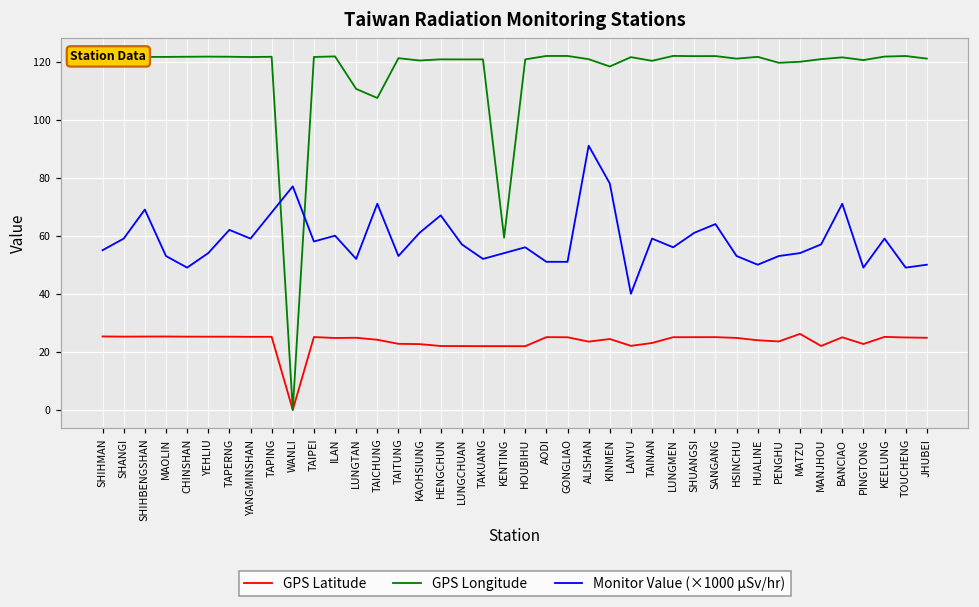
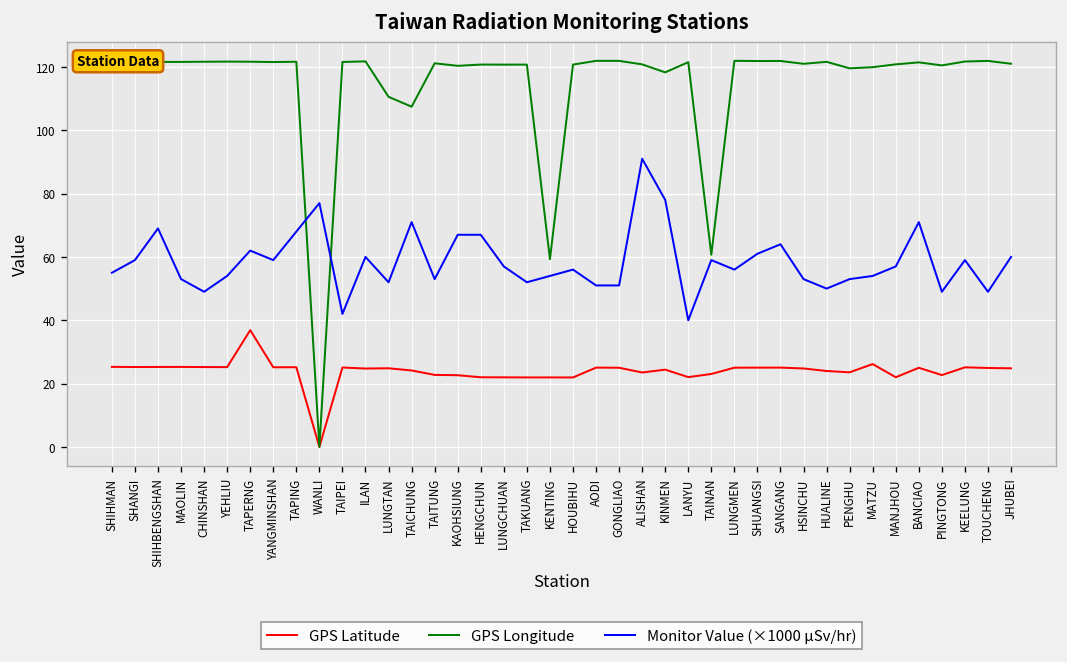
  {
    "GPS Latitude": {
      "SHIHMAN": 25,
      "SHANGI": 25,
      "SHIHBENGSHAN": 25,
      "MAOLIN": 25,
      "CHINSHAN": 25,
      "YEHLIU": 25,
-     "TAPERNG": 25,
+     "TAPERNG": 37,
      "YANGMINSHAN": 25,
      "TAPING": 25,
      "TAIPEI": 25,
      "ILAN": 25,
      "LUNGTAN": 25,
      "TAICHUNG": 24,
      "TAITUNG": 23,
      "KAOHSIUNG": 23,
      "HENGCHUN": 22,
      "LUNGCHUAN": 22,
      "TAKUANG": 22,
      "KENTING": 22,
      "HOUBIHU": 22,
      "AODI": 25,
      "GONGLIAO": 25,
      "ALISHAN": 24,
      "KINMEN": 24,
      "LANYU": 22,
      "TAINAN": 23,
      "LUNGMEN": 25,
      "SHUANGSI": 25,
      "SANGANG": 25,
      "HSINCHU": 25,
      "HUALINE": 24,
      "PENGHU": 24,
      "MATZU": 26,
      "MANJHOU": 22,
      "BANCIAO": 25,
      "PINGTONG": 23,
      "KEELUNG": 25,
      "TOUCHENG": 25,
      "JHUBEI": 25
    },
    "GPS Longitude": {
      "MAOLIN": 122,
      "CHINSHAN": 122,
      "YEHLIU": 122,
      "TAPERNG": 122,
      "YANGMINSHAN": 122,
      "TAPING": 122,
      "TAIPEI": 122,
      "ILAN": 122,
      "LUNGTAN": 111,
      "TAICHUNG": 107,
      "TAITUNG": 121,
      "KAOHSIUNG": 120,
      "HENGCHUN": 121,
      "LUNGCHUAN": 121,
      "TAKUANG": 121,
      "KENTING": 59,
      "HOUBIHU": 121,
      "AODI": 122,
      "GONGLIAO": 122,
      "ALISHAN": 121,
      "KINMEN": 118,
      "LANYU": 122,
-     "TAINAN": 120,
+     "TAINAN": 61,
      "LUNGMEN": 122,
      "SHUANGSI": 122,
      "SANGANG": 122,
      "HSINCHU": 121,
      "HUALINE": 122,
      "PENGHU": 120,
      "MATZU": 120,
      "MANJHOU": 121,
      "BANCIAO": 121,
      "PINGTONG": 120,
      "KEELUNG": 122,
      "TOUCHENG": 122,
      "JHUBEI": 121
    },
    "Monitor Value (×1000 µSv/hr)": {
      "SHIHMAN": 55,
      "SHANGI": 59,
      "SHIHBENGSHAN": 69,
      "MAOLIN": 53,
      "CHINSHAN": 49,
      "YEHLIU": 54,
      "TAPERNG": 62,
      "YANGMINSHAN": 59,
      "TAPING": 68,
      "WANLI": 77,
-     "TAIPEI": 58,
+     "TAIPEI": 42,
      "ILAN": 60,
      "LUNGTAN": 52,
      "TAICHUNG": 71,
      "TAITUNG": 53,
-     "KAOHSIUNG": 61,
+     "KAOHSIUNG": 67,
      "HENGCHUN": 67,
      "LUNGCHUAN": 57,
      "TAKUANG": 52,
      "KENTING": 54,
      "HOUBIHU": 56,
      "AODI": 51,
      "GONGLIAO": 51,
      "ALISHAN": 91,
      "KINMEN": 78,
      "LANYU": 40,
      "TAINAN": 59,
      "LUNGMEN": 56,
      "SHUANGSI": 61,
      "SANGANG": 64,
      "HSINCHU": 53,
      "HUALINE": 50,
      "PENGHU": 53,
      "MATZU": 54,
      "MANJHOU": 57,
      "BANCIAO": 71,
      "PINGTONG": 49,
      "KEELUNG": 59,
      "TOUCHENG": 49,
-     "JHUBEI": 50
+     "JHUBEI": 60
    }
  }
